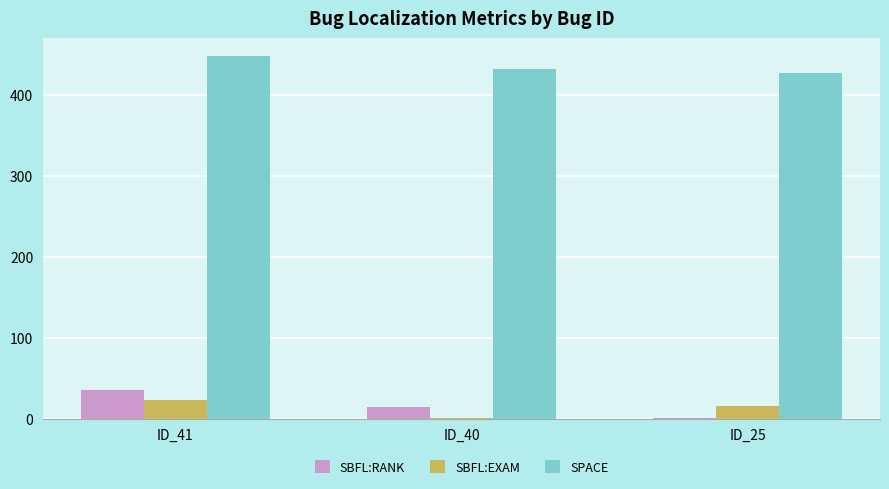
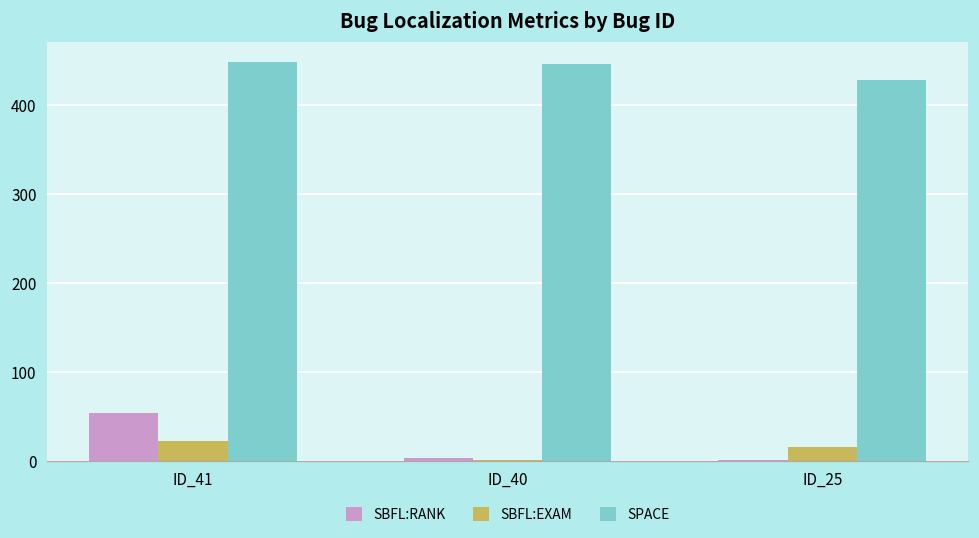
  {
    "SBFL:RANK": {
-     "ID_41": 40,
-     "ID_40": 10
+     "ID_41": 50,
+     "ID_40": 0
    },
    "SBFL:EXAM": {
      "ID_41": 20,
      "ID_25": 20
    },
    "SPACE": {
      "ID_41": 450,
-     "ID_40": 430,
+     "ID_40": 450,
      "ID_25": 430
    }
  }
